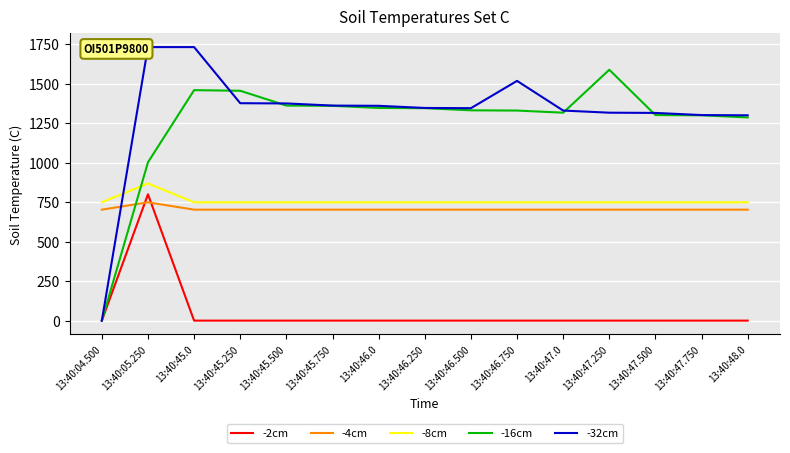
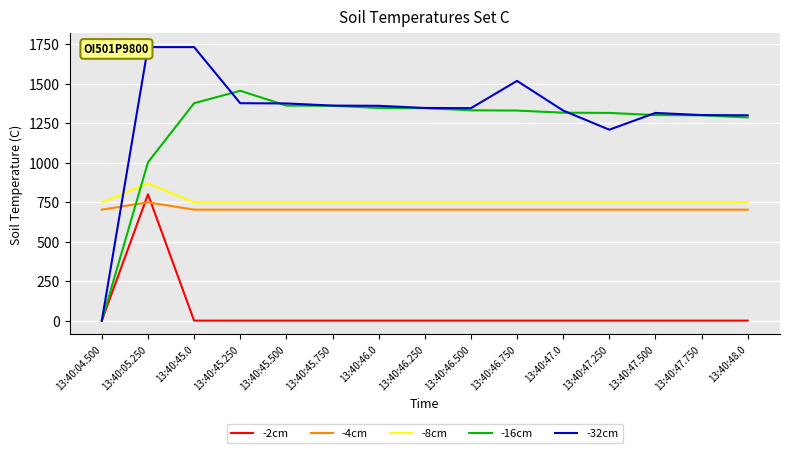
  {
    "-2cm": {
      "13:40:05.250": 800,
      "13:40:45.0": 0,
      "13:40:45.250": 0,
      "13:40:45.500": 0,
      "13:40:45.750": 0,
      "13:40:46.0": 0,
      "13:40:46.250": 0,
      "13:40:46.500": 0,
      "13:40:46.750": 0,
      "13:40:47.0": 0,
      "13:40:47.250": 0,
      "13:40:47.500": 0,
      "13:40:47.750": 0,
      "13:40:48.0": 0
    },
    "-4cm": {
      "13:40:04.500": 700,
      "13:40:05.250": 750,
      "13:40:45.0": 700,
      "13:40:45.250": 700,
      "13:40:45.500": 700,
      "13:40:45.750": 700,
      "13:40:46.0": 700,
      "13:40:46.250": 700,
      "13:40:46.500": 700,
      "13:40:46.750": 700,
      "13:40:47.0": 700,
      "13:40:47.250": 700,
      "13:40:47.500": 700,
      "13:40:47.750": 700,
      "13:40:48.0": 700
    },
    "-8cm": {
      "13:40:04.500": 750,
      "13:40:05.250": 870,
      "13:40:45.0": 750,
      "13:40:45.250": 750,
      "13:40:45.500": 750,
      "13:40:45.750": 750,
      "13:40:46.0": 750,
      "13:40:46.250": 750,
      "13:40:46.500": 750,
      "13:40:46.750": 750,
      "13:40:47.0": 750,
      "13:40:47.250": 750,
      "13:40:47.500": 750,
      "13:40:47.750": 750,
      "13:40:48.0": 750
    },
    "-16cm": {
      "13:40:05.250": 1000,
-     "13:40:45.0": 1460,
+     "13:40:45.0": 1380,
      "13:40:45.250": 1450,
      "13:40:46.750": 1330,
-     "13:40:47.250": 1590
+     "13:40:47.250": 1310
    },
    "-32cm": {
      "13:40:45.0": 1730,
      "13:40:45.250": 1380,
      "13:40:46.750": 1520,
-     "13:40:47.250": 1320
+     "13:40:47.250": 1210
    }
  }
